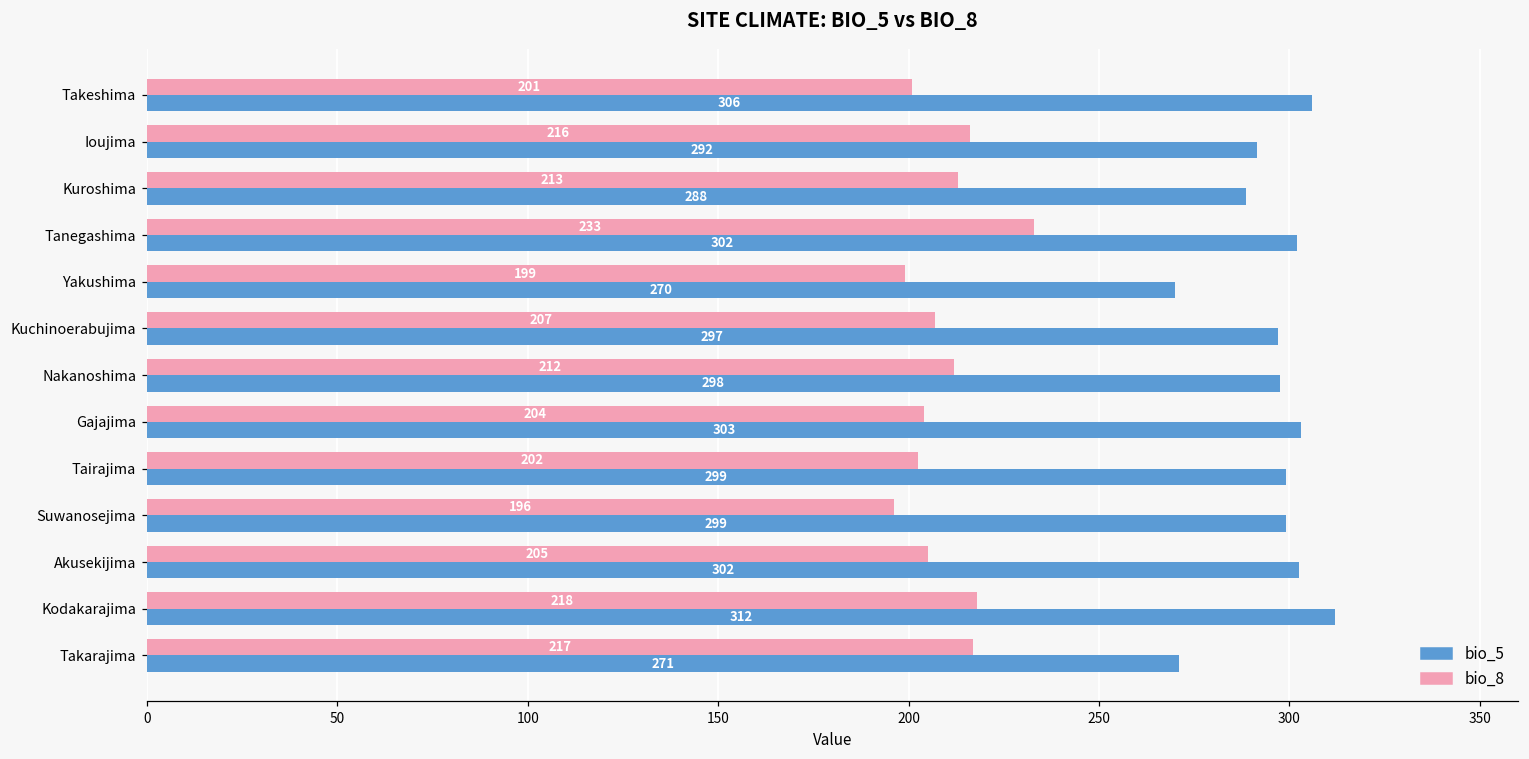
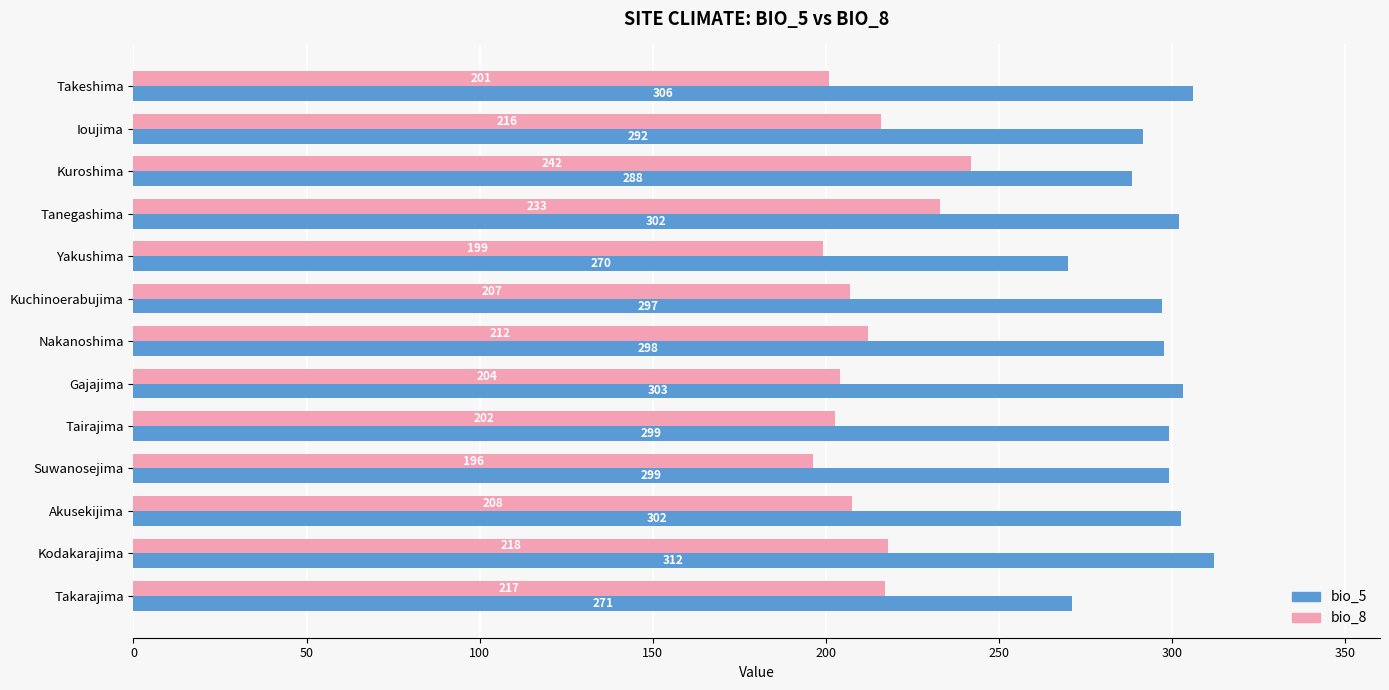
  {
    "bio_5": {
      "Takeshima": 306,
      "Ioujima": 292,
      "Kuroshima": 288,
      "Tanegashima": 302,
      "Yakushima": 270,
      "Kuchinoerabujima": 297,
      "Nakanoshima": 298,
      "Gajajima": 303,
      "Tairajima": 299,
      "Suwanosejima": 299,
      "Akusekijima": 302,
      "Kodakarajima": 312,
      "Takarajima": 271
    },
    "bio_8": {
      "Takeshima": 201,
      "Ioujima": 216,
-     "Kuroshima": 213,
+     "Kuroshima": 242,
      "Tanegashima": 233,
      "Yakushima": 199,
      "Kuchinoerabujima": 207,
      "Nakanoshima": 212,
      "Gajajima": 204,
      "Tairajima": 202,
      "Suwanosejima": 196,
-     "Akusekijima": 205,
+     "Akusekijima": 208,
      "Kodakarajima": 218,
      "Takarajima": 217
    }
  }
